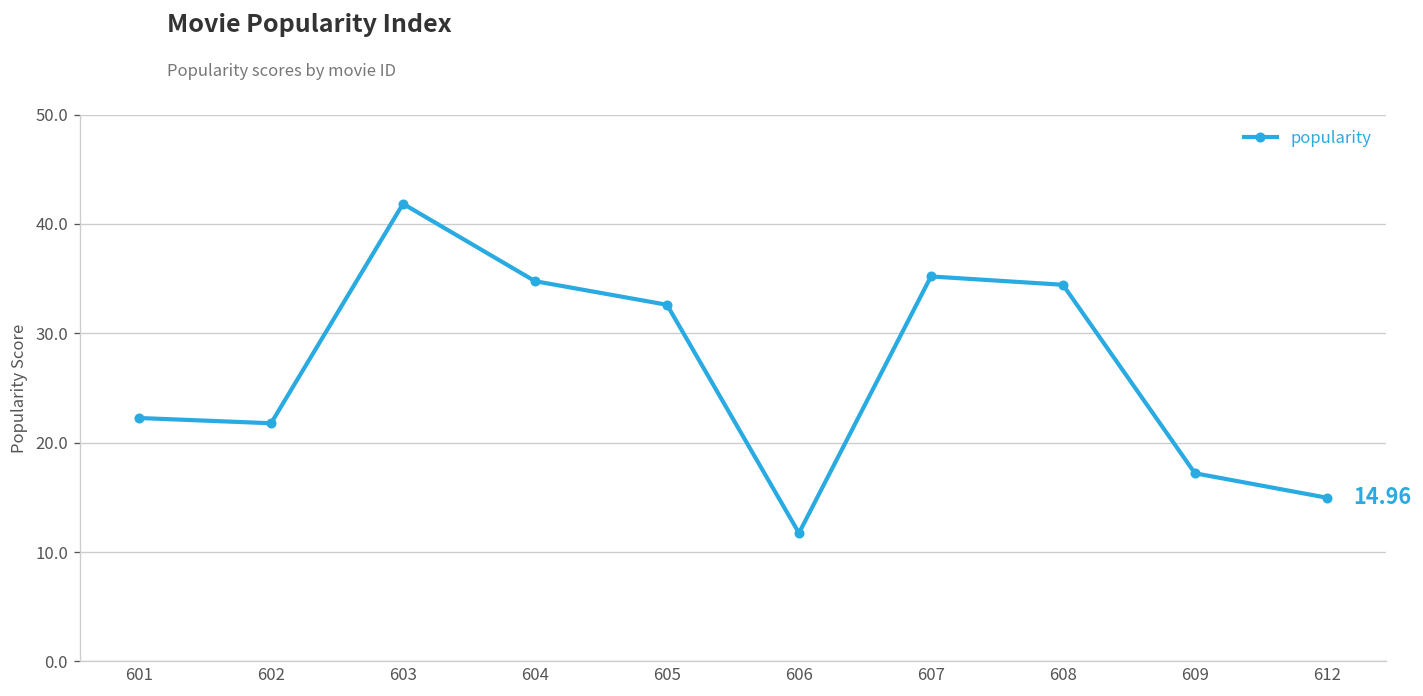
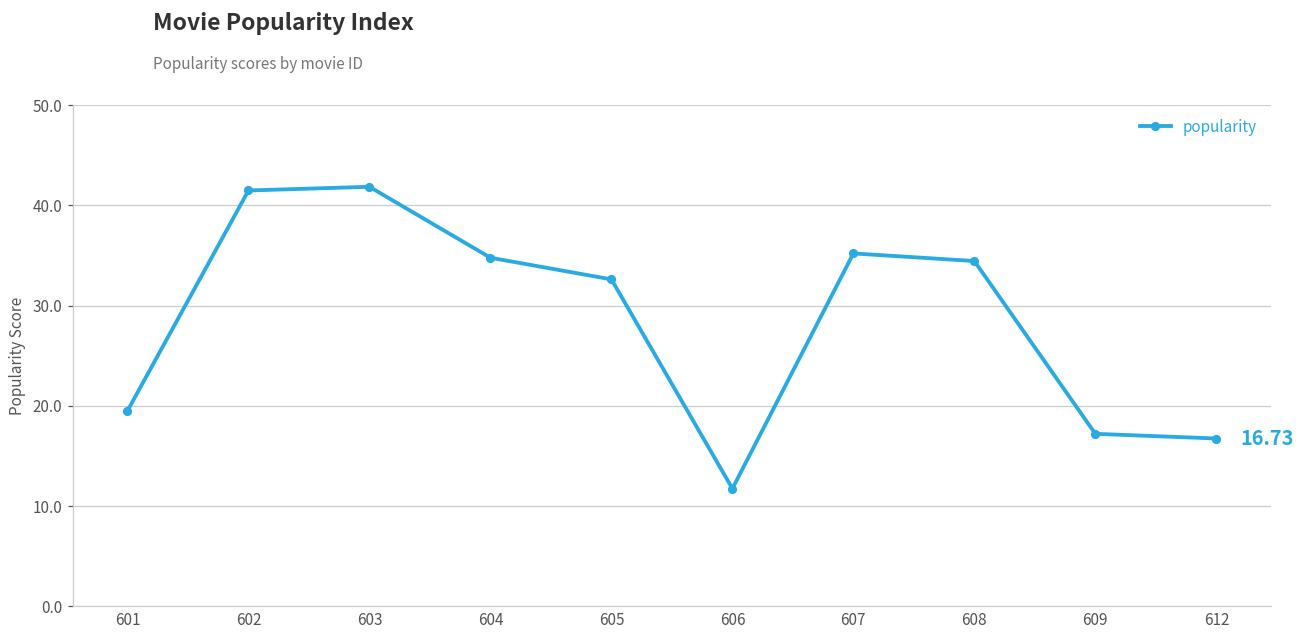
  {
-   "601": 22,
-   "602": 22,
-   "612": 14.96
+   "601": 19,
+   "602": 41,
+   "612": 16.73
  }
